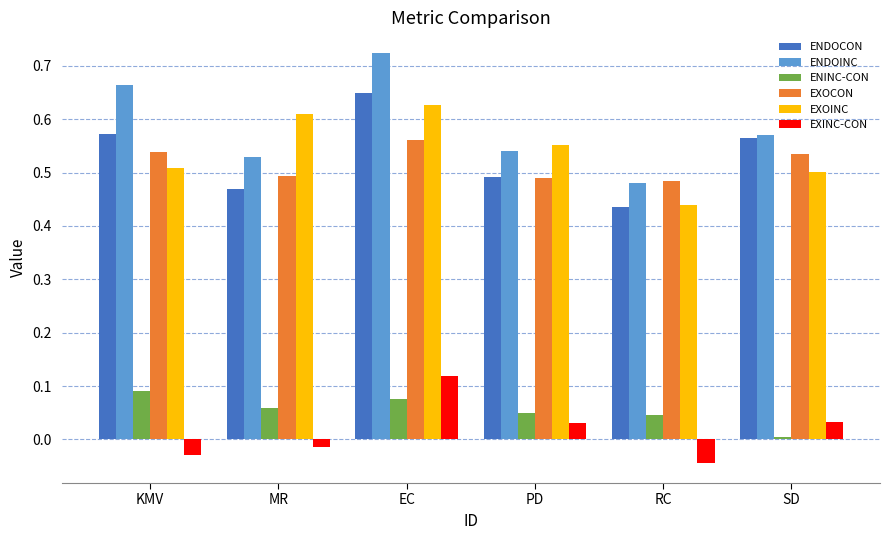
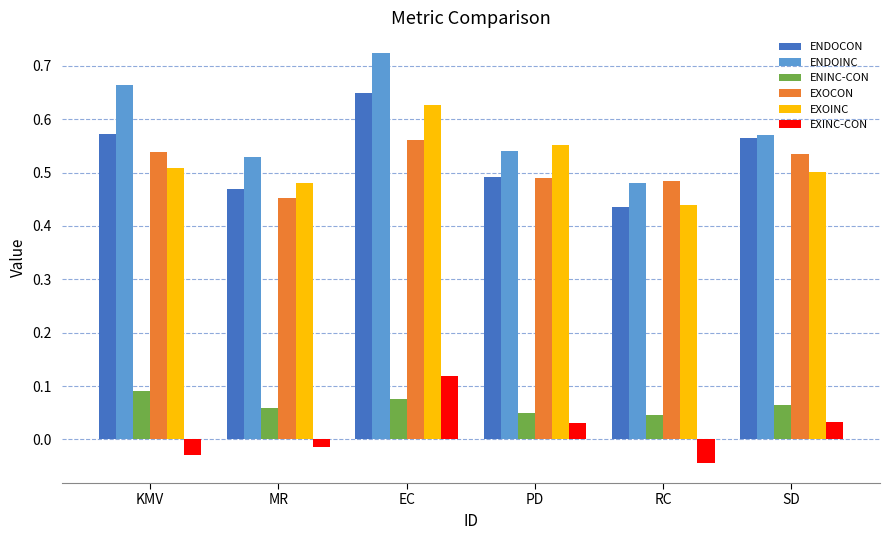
  {
    "ENINC-CON": {
      "KMV": 0.09,
      "MR": 0.06,
      "EC": 0.08,
      "PD": 0.05,
      "RC": 0.05,
-     "SD": 0.01
+     "SD": 0.06
    },
    "EXOCON": {
      "KMV": 0.54,
-     "MR": 0.49,
+     "MR": 0.45,
      "EC": 0.56,
      "PD": 0.49,
      "RC": 0.48,
      "SD": 0.53
    },
    "EXOINC": {
      "KMV": 0.51,
-     "MR": 0.61,
+     "MR": 0.48,
      "EC": 0.63,
      "PD": 0.55,
      "RC": 0.44,
      "SD": 0.50
    },
    "EXINC-CON": {
      "KMV": -0.03,
      "MR": -0.01,
      "EC": 0.12,
      "PD": 0.03,
      "RC": -0.04,
      "SD": 0.03
    }
  }
